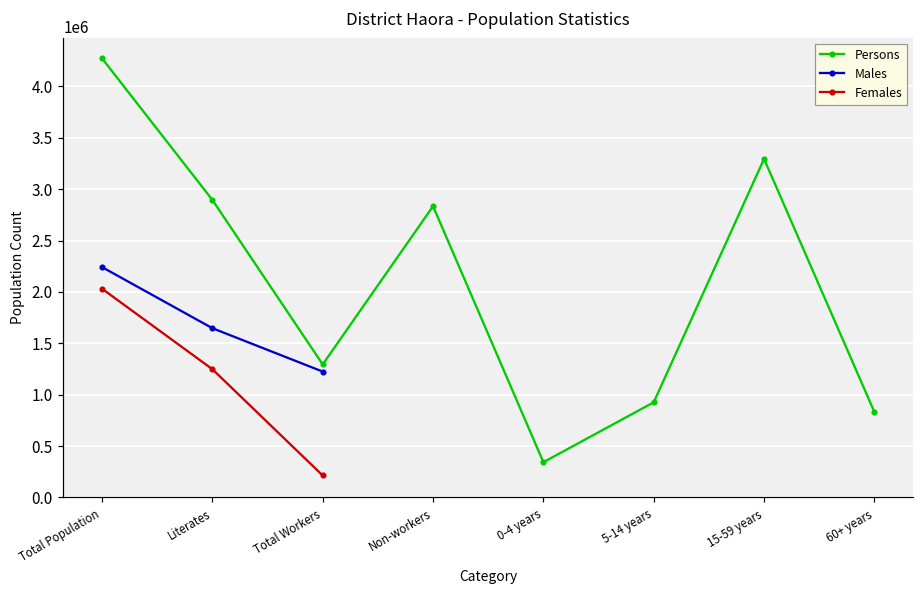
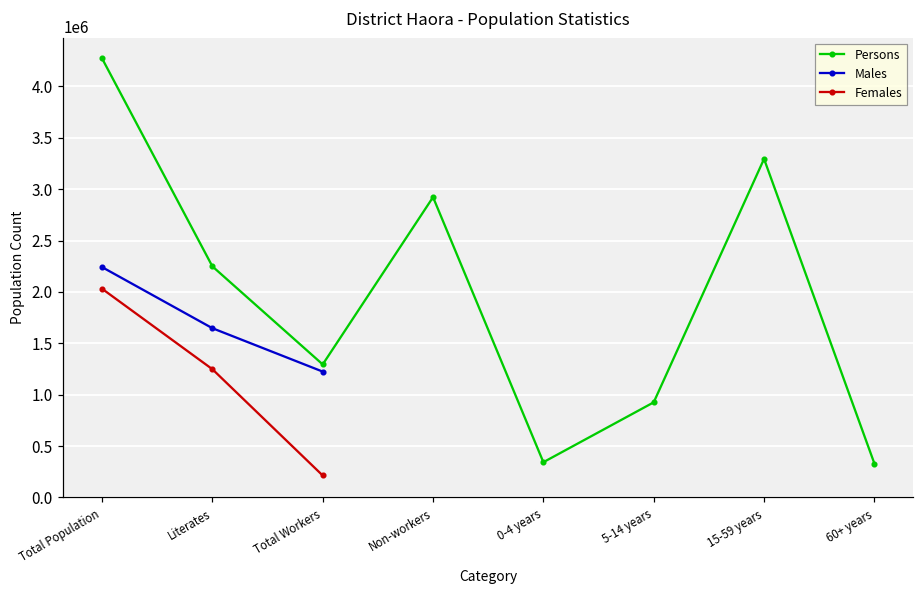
  {
    "Persons": {
      "Total Population": 4300000,
-     "Literates": 2900000,
+     "Literates": 2200000,
      "Total Workers": 1300000,
-     "Non-workers": 2800000,
+     "Non-workers": 2900000,
      "0-4 years": 300000,
      "5-14 years": 900000,
      "15-59 years": 3300000,
-     "60+ years": 800000
+     "60+ years": 300000
    },
    "Males": {
      "Total Population": 2200000,
      "Literates": 1600000,
      "Total Workers": 1200000
    },
    "Females": {
      "Total Population": 2000000,
      "Literates": 1200000,
      "Total Workers": 200000
    }
  }
